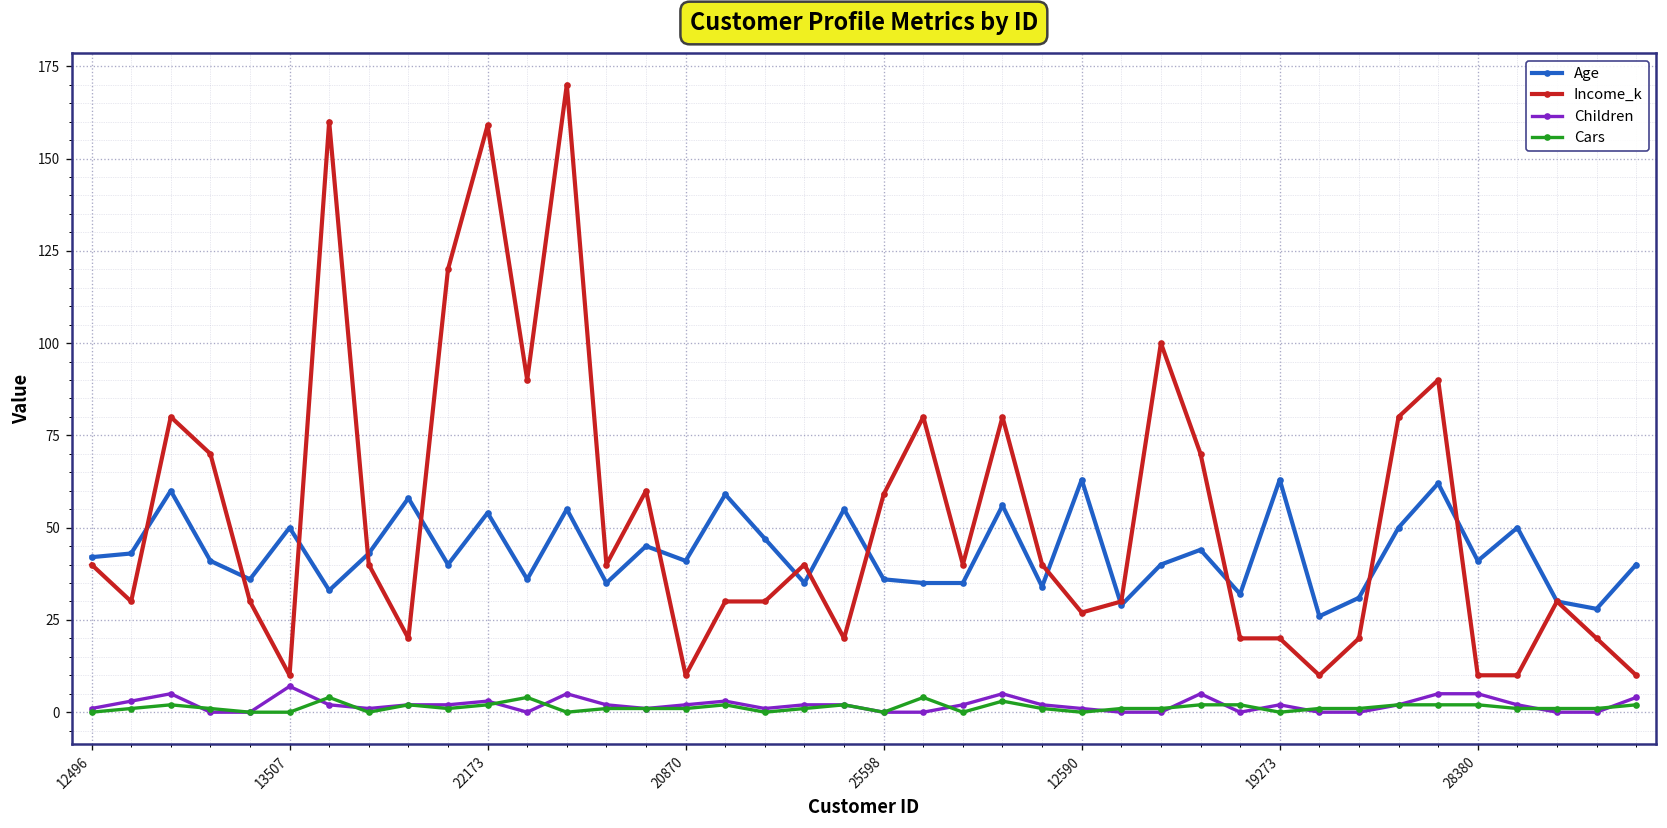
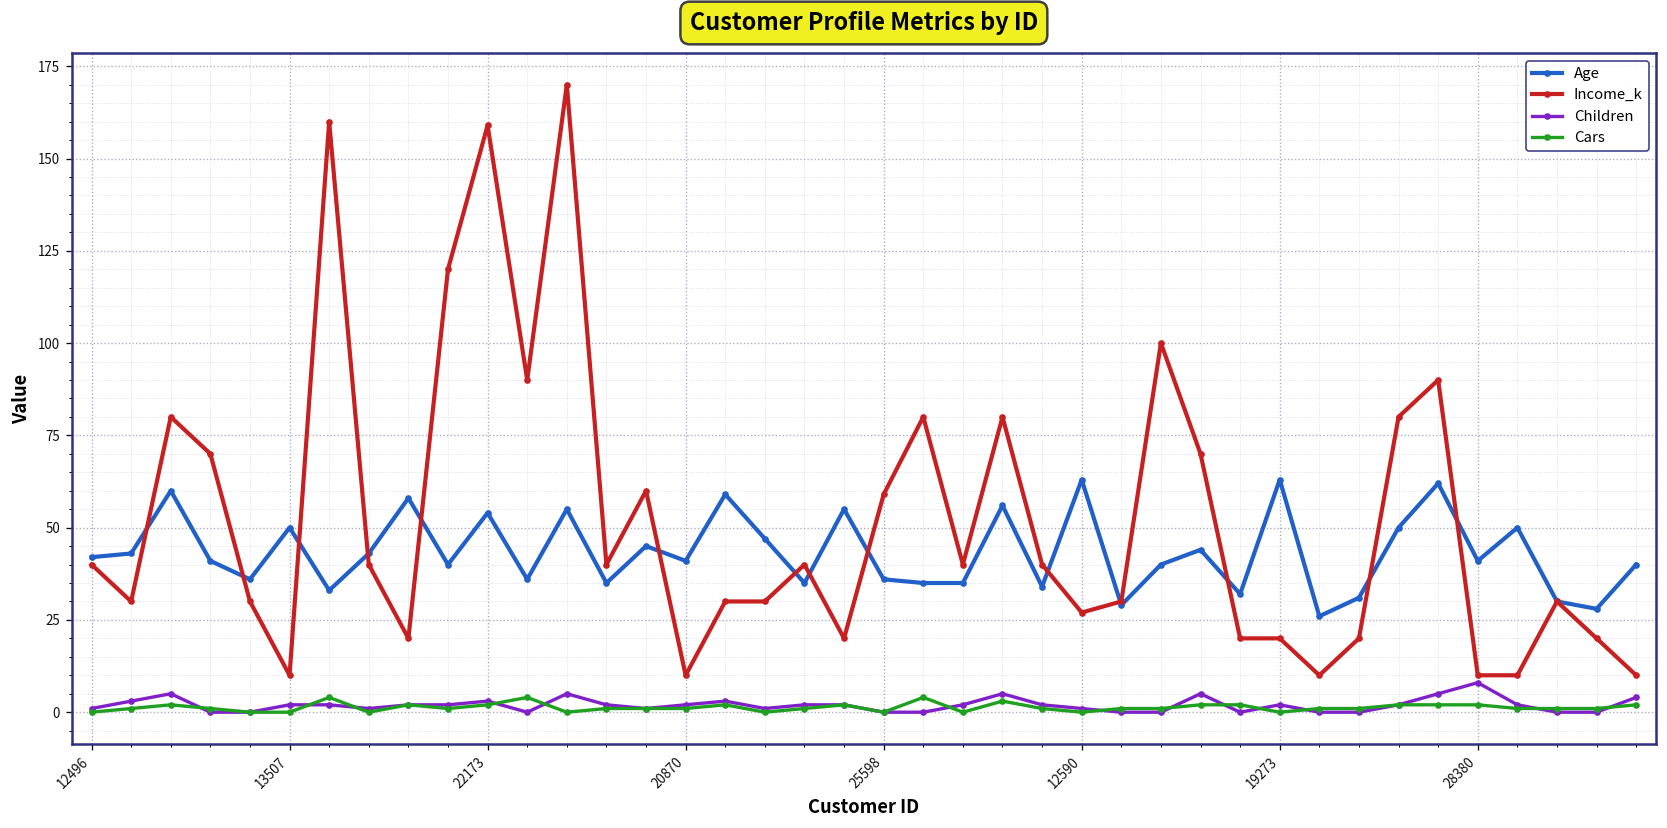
  {
    "Age": {
      "12496": 42,
      "13507": 50,
      "22173": 54,
      "20870": 41,
      "25598": 36,
      "12590": 63,
      "19273": 63,
      "28380": 41
    },
    "Income_k": {
      "12496": 40,
      "13507": 10,
      "22173": 159,
      "20870": 10,
      "25598": 59,
      "12590": 27,
      "19273": 20,
      "28380": 10
    },
    "Children": {
      "12496": 1,
-     "13507": 7,
+     "13507": 2,
      "22173": 3,
      "20870": 2,
      "12590": 1,
      "19273": 2,
-     "28380": 5
+     "28380": 8
    },
    "Cars": {
      "12496": 0,
      "13507": 0,
      "22173": 2,
      "20870": 1,
      "12590": 0,
      "19273": 0,
      "28380": 2
    }
  }
